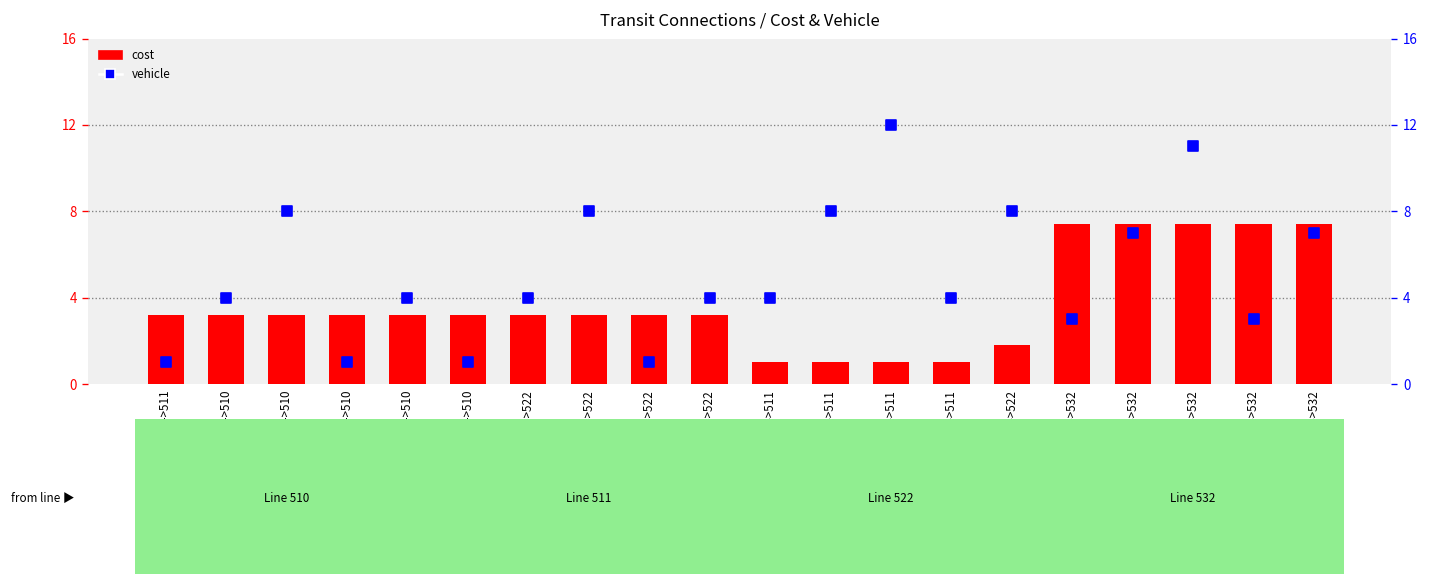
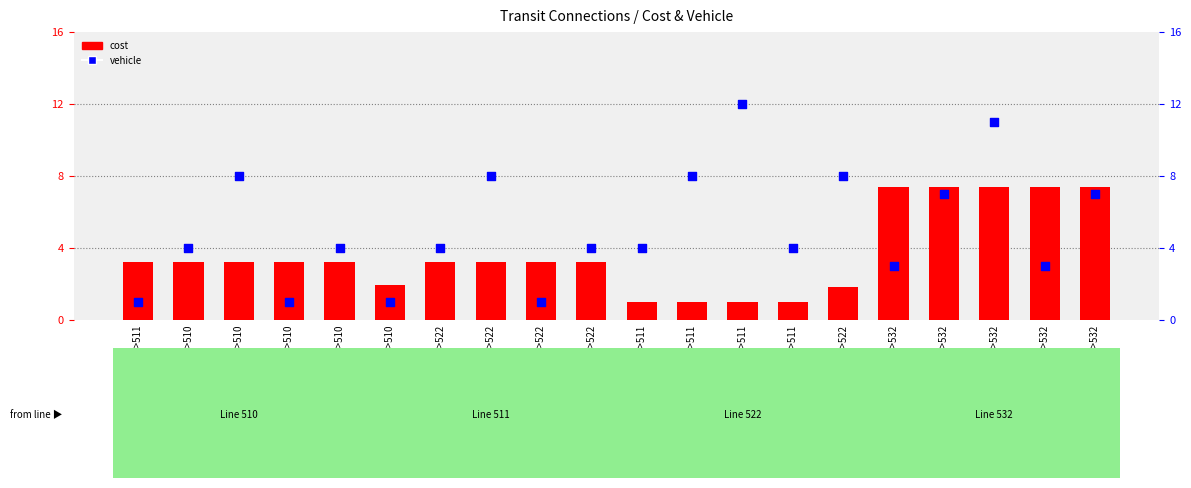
  {
    "cost": {
      "510->511": 3.2,
-     "511->510": 3.2,
+     "511->510": 1.9,
      "522->522": 1.8
    }
  }
